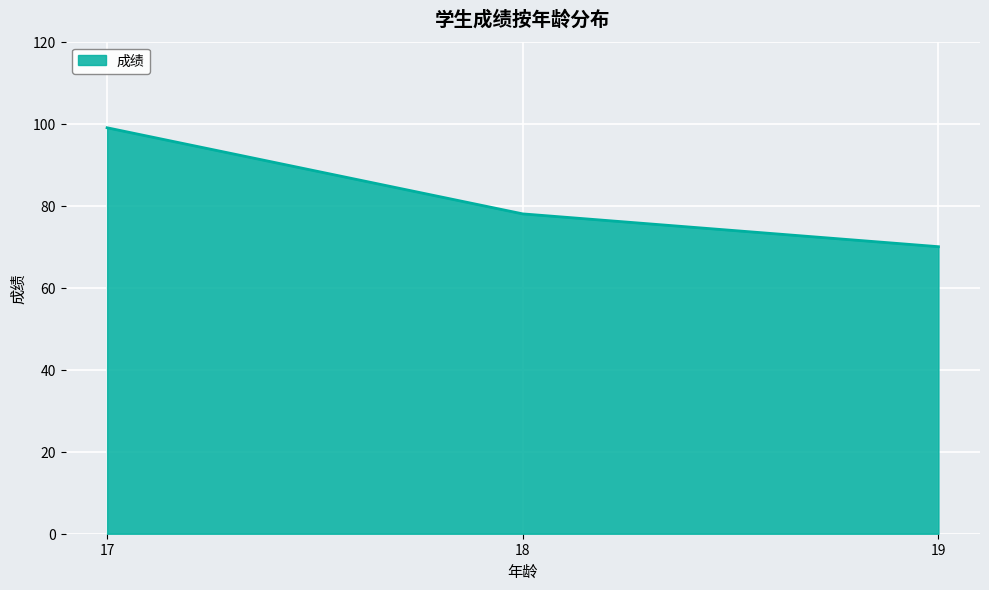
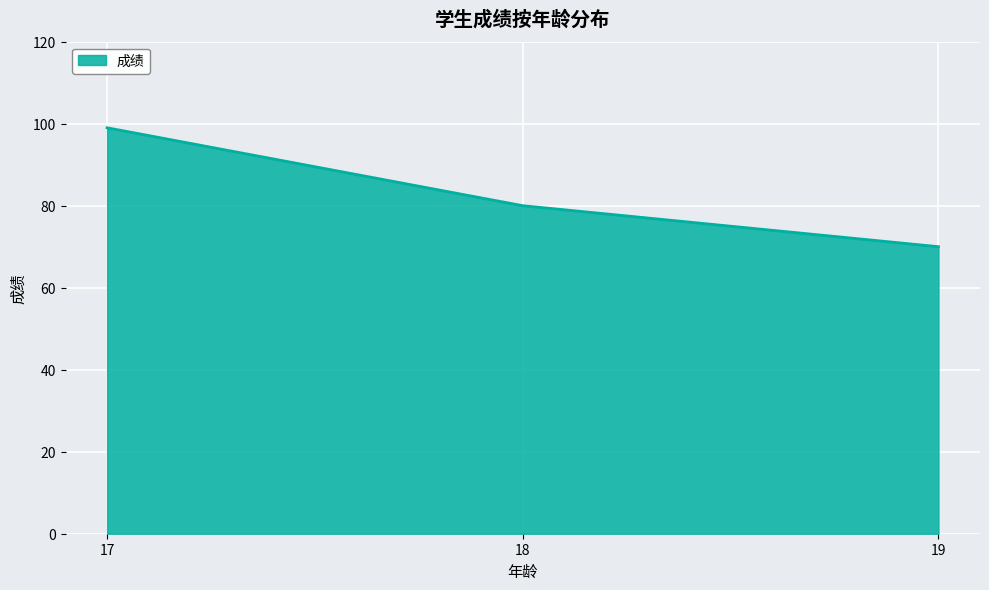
  {
    "17": 99,
-   "18": 78,
+   "18": 80,
    "19": 70
  }
